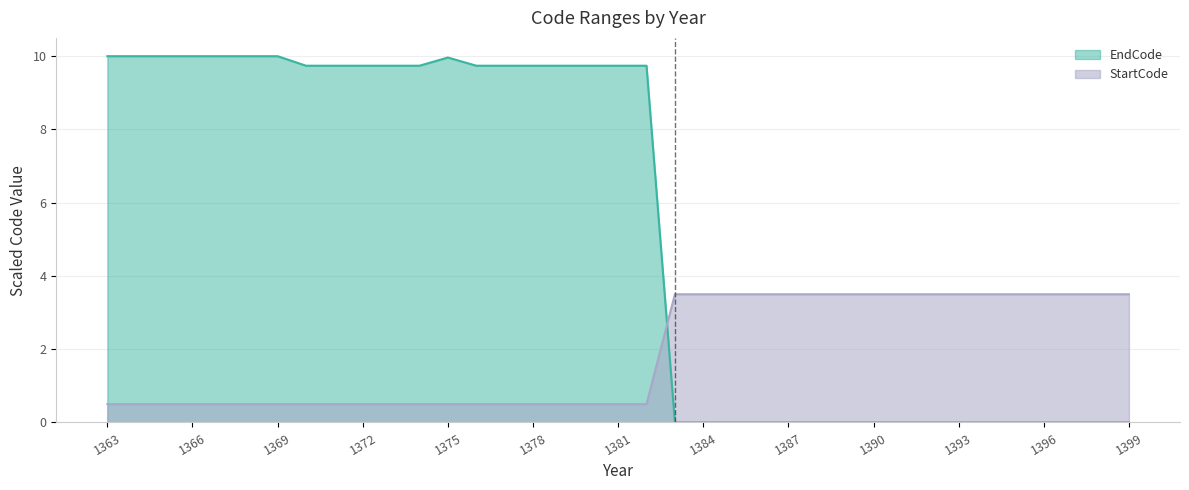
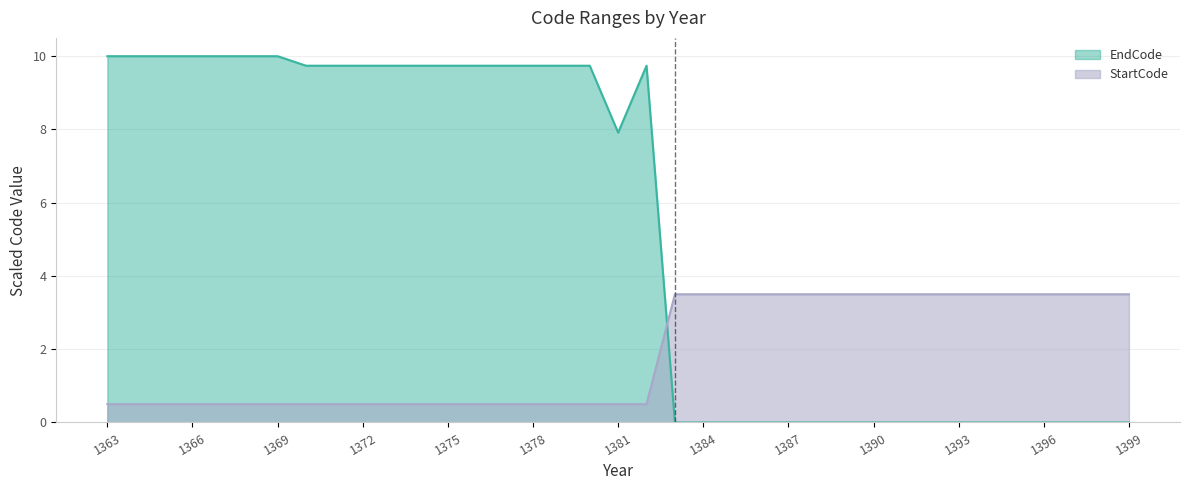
  {
    "EndCode": {
      "1363": 10.0,
      "1366": 10.0,
      "1369": 10.0,
      "1372": 9.7,
-     "1375": 10.0,
+     "1375": 9.7,
      "1378": 9.7,
-     "1381": 9.7,
+     "1381": 7.9,
      "1384": 0.0,
      "1387": 0.0,
      "1390": 0.0,
      "1393": 0.0,
      "1396": 0.0,
      "1399": 0.0
    },
    "StartCode": {
      "1363": 0.5,
      "1366": 0.5,
      "1369": 0.5,
      "1372": 0.5,
      "1375": 0.5,
      "1378": 0.5,
      "1381": 0.5,
      "1384": 3.5,
      "1387": 3.5,
      "1390": 3.5,
      "1393": 3.5,
      "1396": 3.5,
      "1399": 3.5
    }
  }
